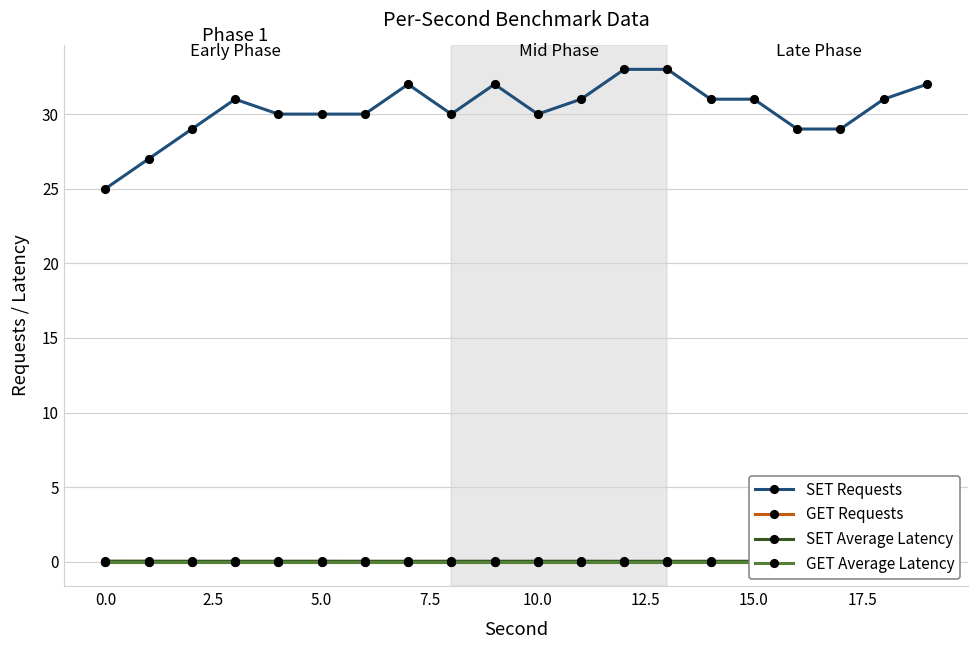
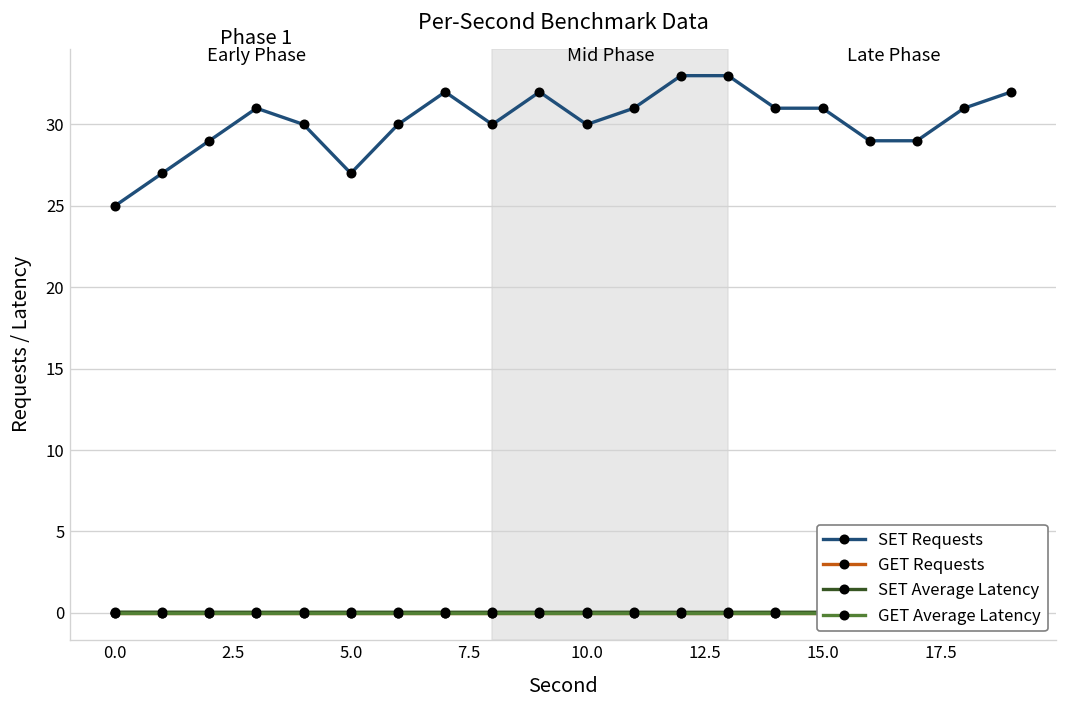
  {
    "SET Requests": {
      "0.0": 25,
-     "5.0": 30,
+     "5.0": 27,
      "10.0": 30,
      "15.0": 31
    }
  }
